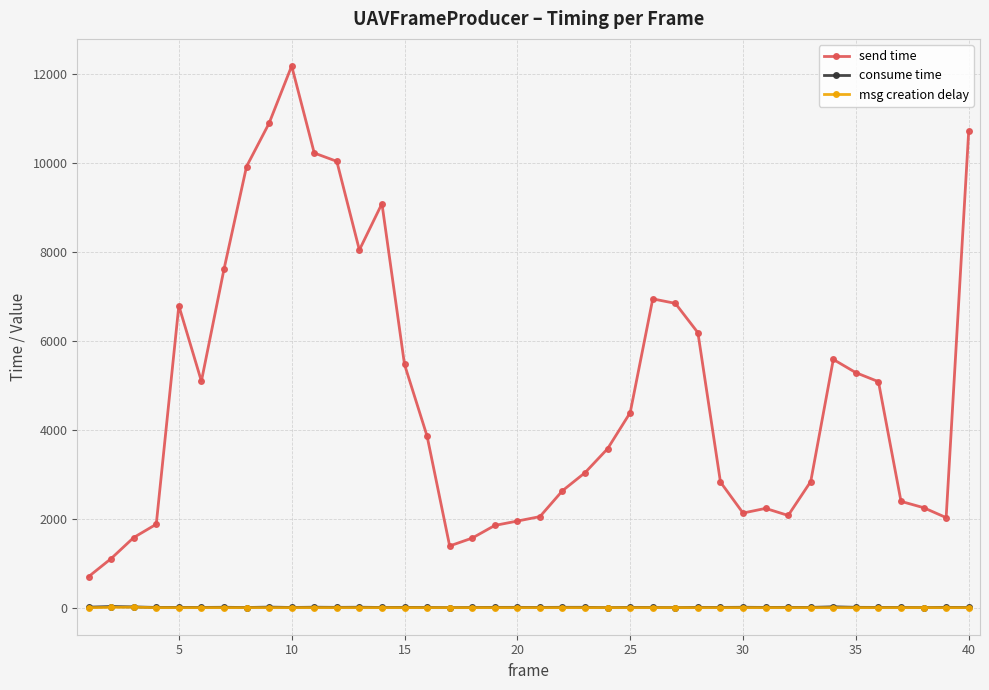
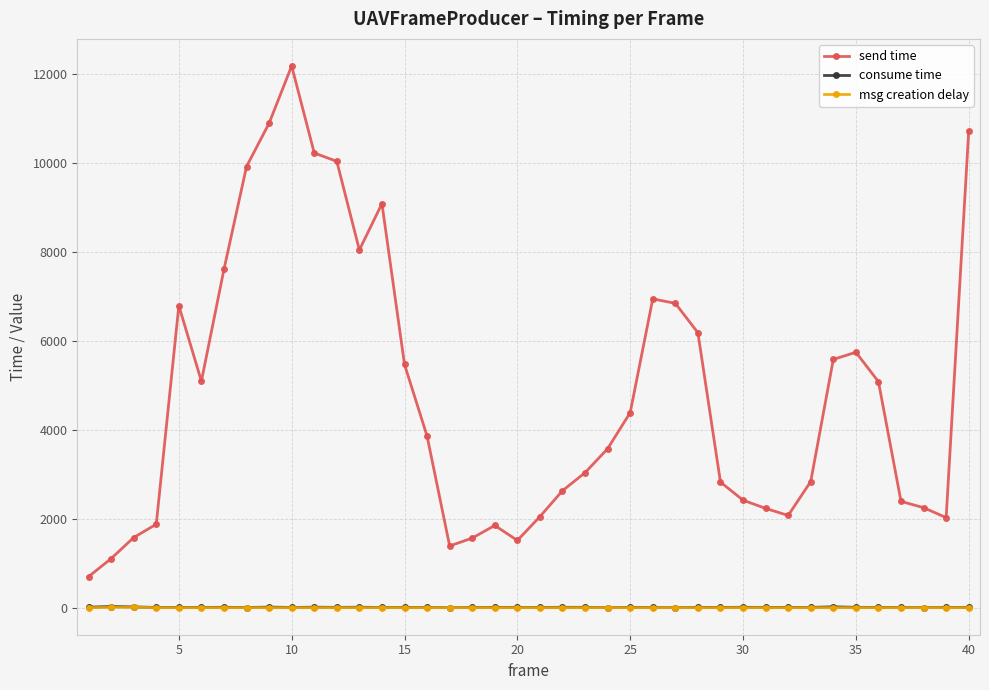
  {
    "send time": {
      "5": 6800,
      "10": 12200,
      "15": 5500,
-     "20": 1900,
+     "20": 1500,
      "25": 4400,
-     "30": 2100,
-     "35": 5300,
+     "30": 2400,
+     "35": 5700,
      "40": 10700
    }
  }
